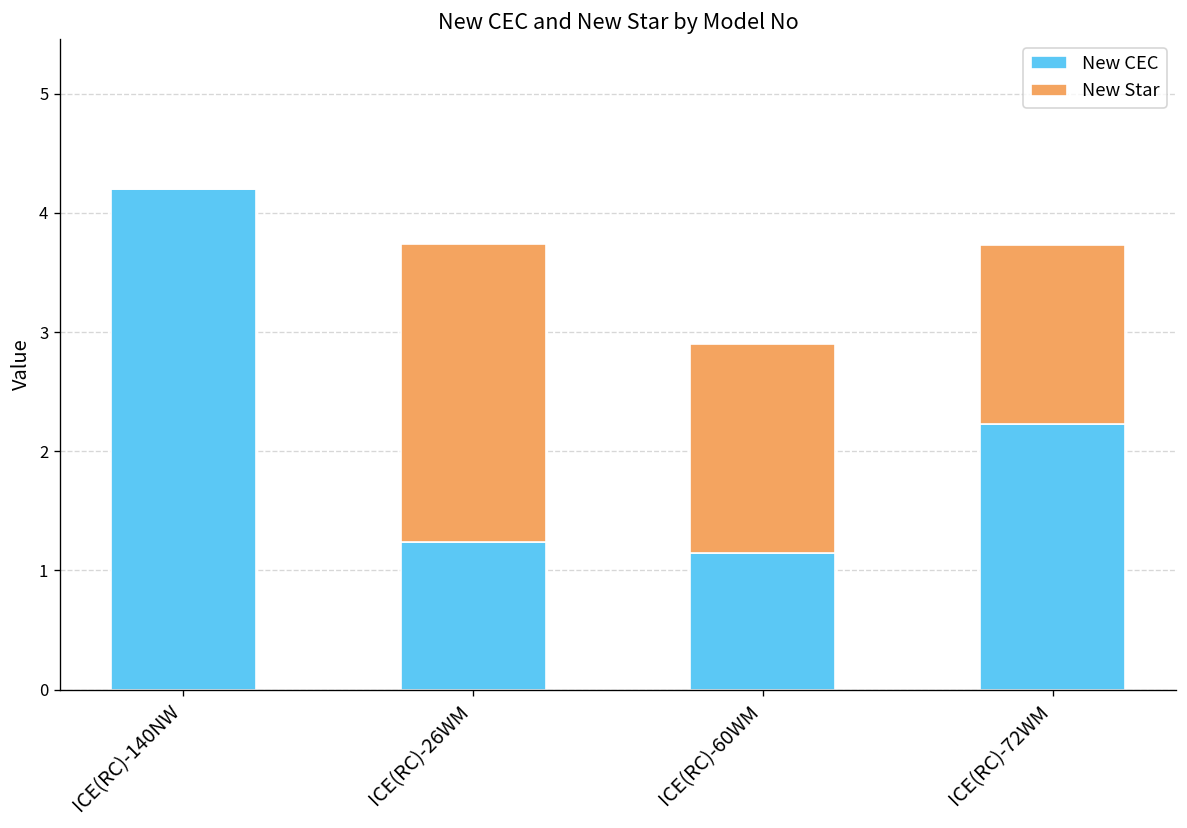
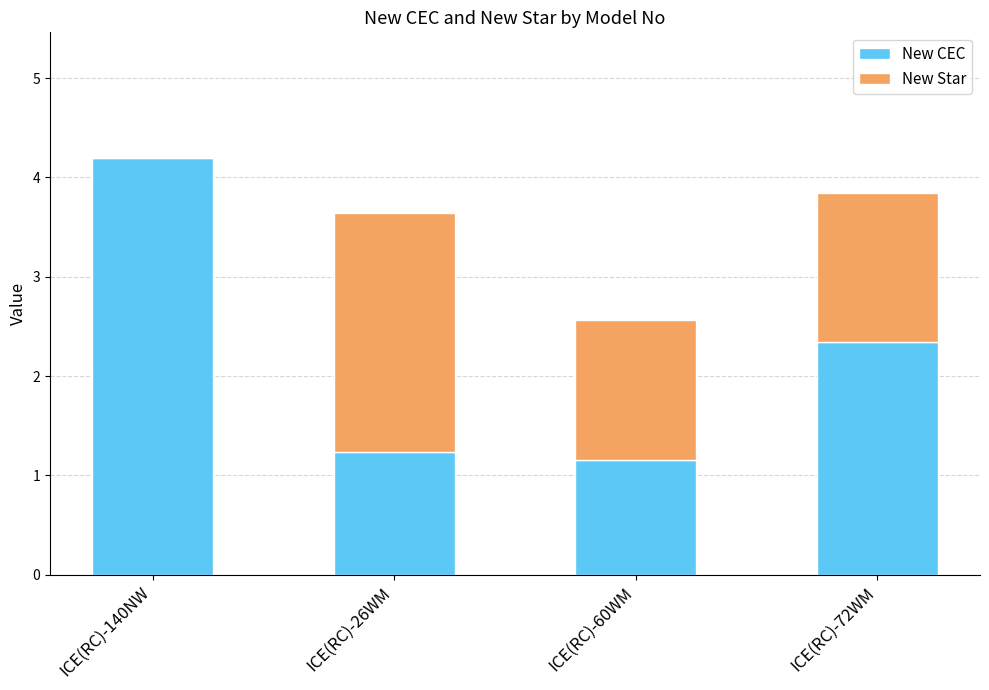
  {
    "New CEC": {
      "ICE(RC)-140NW": 4.2,
      "ICE(RC)-26WM": 1.2,
      "ICE(RC)-60WM": 1.2,
-     "ICE(RC)-72WM": 2.2
+     "ICE(RC)-72WM": 2.3
    },
    "New Star": {
      "ICE(RC)-140NW": 0.0,
-     "ICE(RC)-26WM": 2.5,
-     "ICE(RC)-60WM": 1.8,
+     "ICE(RC)-26WM": 2.4,
+     "ICE(RC)-60WM": 1.4,
      "ICE(RC)-72WM": 1.5
    }
  }
